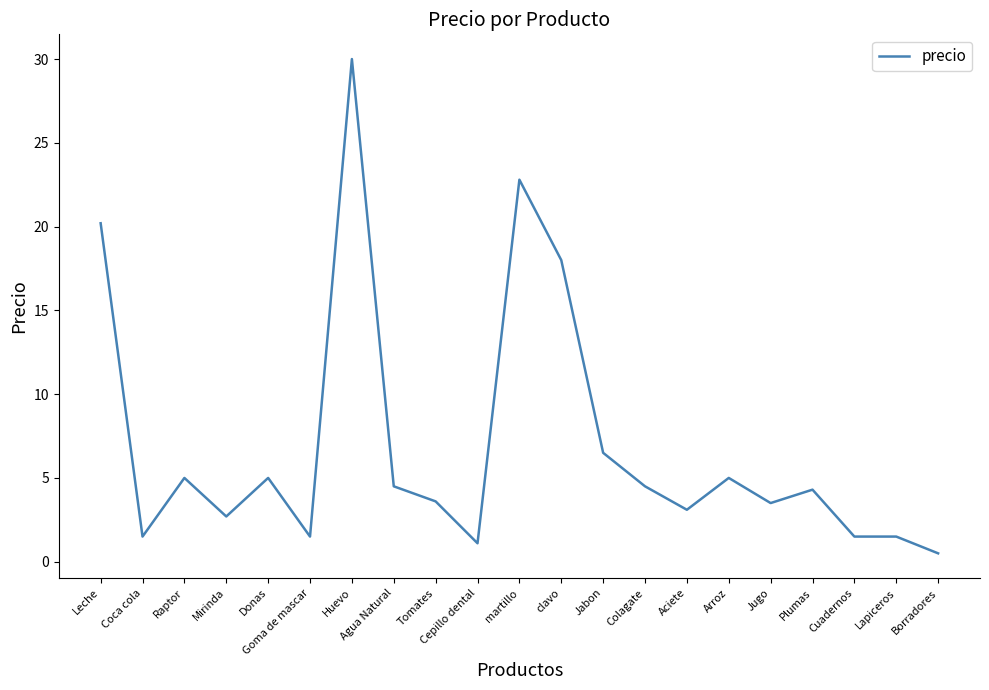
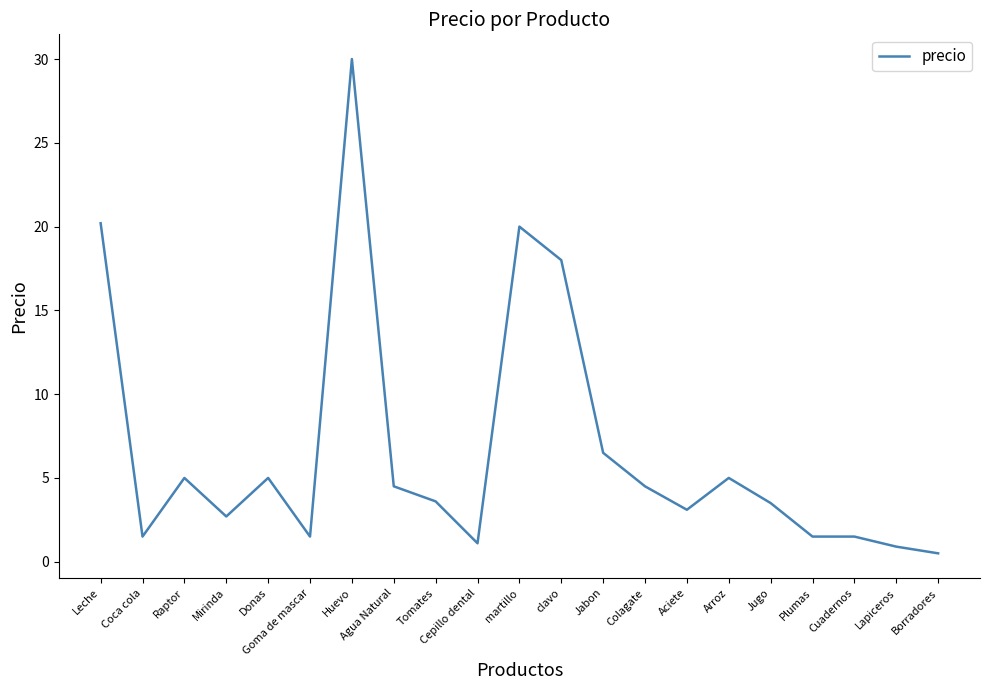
  {
    "Leche": 20.2,
    "Coca cola": 1.5,
    "Raptor": 5.0,
    "Mirinda": 2.7,
    "Donas": 5.0,
    "Goma de mascar": 1.5,
    "Huevo": 30.0,
    "Agua Natural": 4.5,
    "Tomates": 3.6,
    "Cepillo dental": 1.1,
-   "martillo": 22.8,
+   "martillo": 20.0,
    "clavo": 18.0,
    "Jabon": 6.5,
    "Colagate": 4.5,
    "Aciete": 3.1,
    "Arroz": 5.0,
    "Jugo": 3.5,
-   "Plumas": 4.3,
+   "Plumas": 1.5,
    "Cuadernos": 1.5,
-   "Lapiceros": 1.5,
+   "Lapiceros": 0.9,
    "Borradores": 0.5
  }
